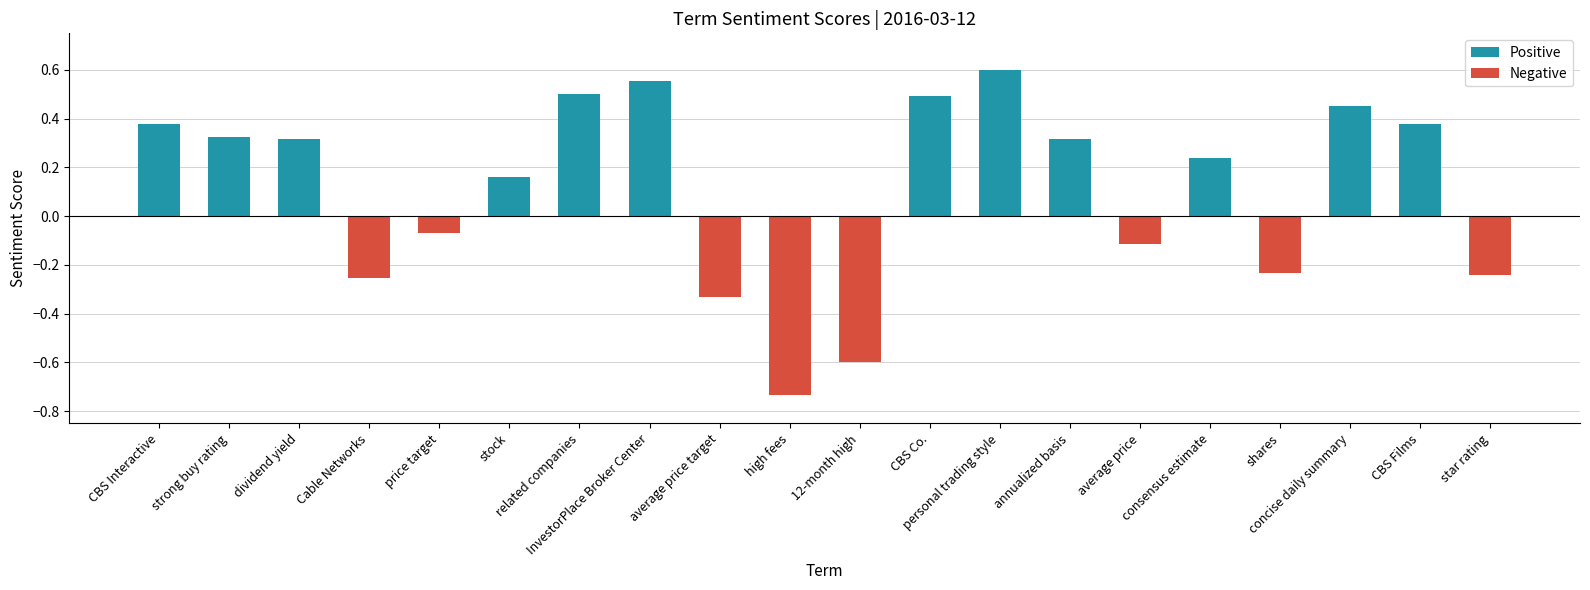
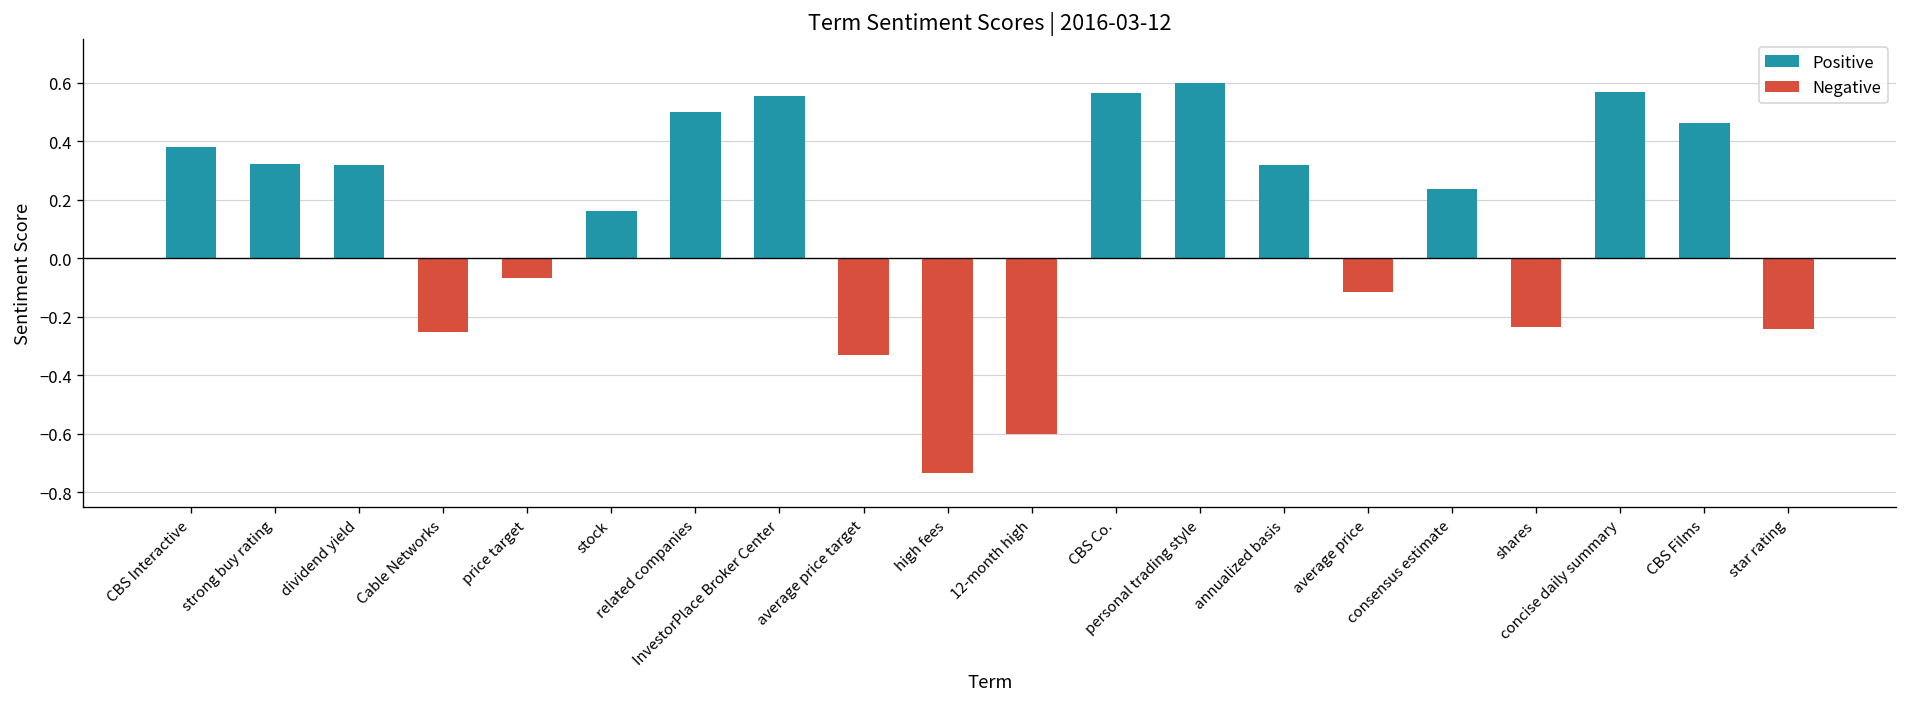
  {
    "Positive": {
      "CBS Interactive": 0.38,
      "strong buy rating": 0.32,
      "dividend yield": 0.32,
      "stock": 0.16,
      "related companies": 0.50,
      "InvestorPlace Broker Center": 0.56,
-     "CBS Co.": 0.49,
+     "CBS Co.": 0.57,
      "personal trading style": 0.60,
      "annualized basis": 0.32,
      "consensus estimate": 0.24,
-     "concise daily summary": 0.45,
-     "CBS Films": 0.38
+     "concise daily summary": 0.57,
+     "CBS Films": 0.46
    },
    "Negative": {
      "Cable Networks": -0.25,
      "price target": -0.07,
      "average price target": -0.33,
      "high fees": -0.74,
      "12-month high": -0.60,
      "average price": -0.12,
      "shares": -0.23,
      "star rating": -0.24
    }
  }
